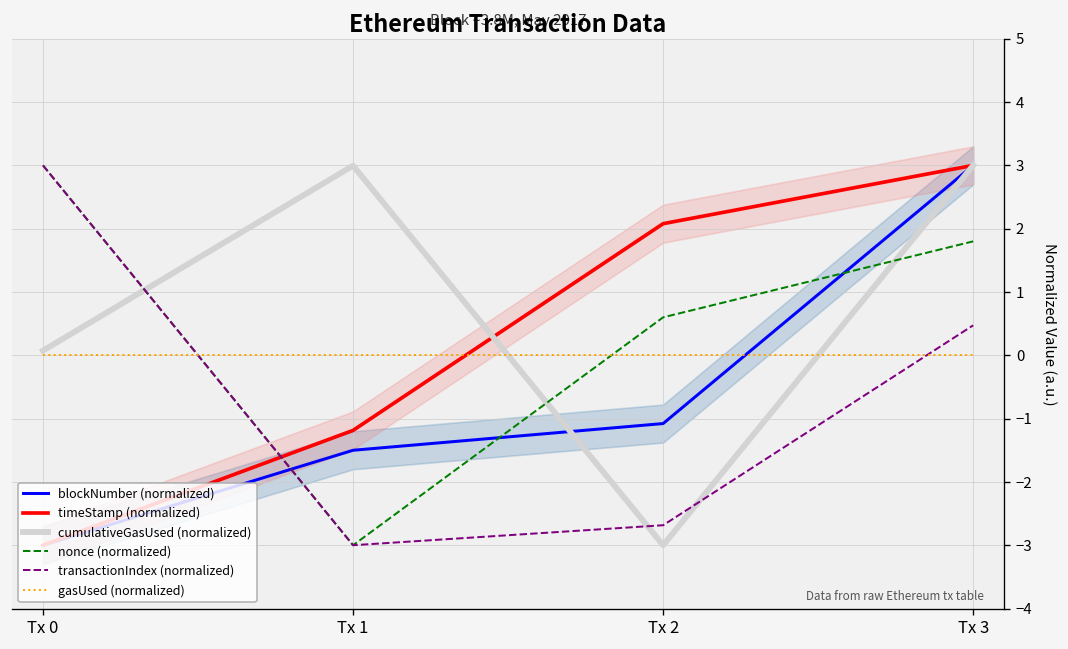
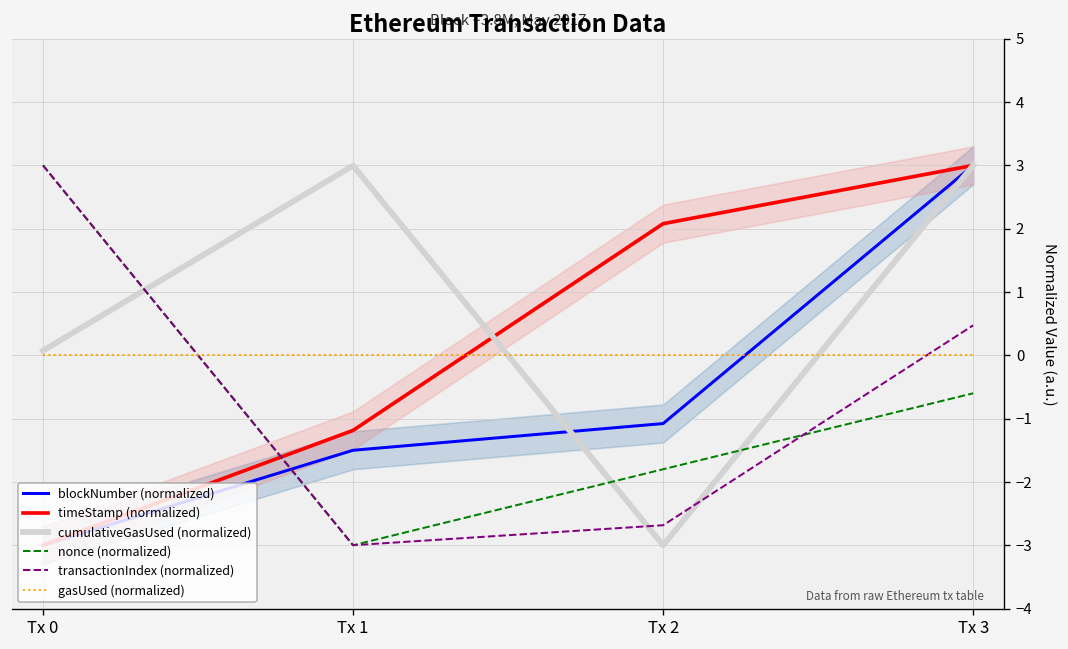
  {
    "blockNumber (normalized)": {
      "Tx 1": -1.5,
      "Tx 2": -1.1
    },
    "timeStamp (normalized)": {
      "Tx 2": 2.1
    },
    "nonce (normalized)": {
-     "Tx 2": 0.6,
-     "Tx 3": 1.8
+     "Tx 2": -1.8,
+     "Tx 3": -0.6
    },
    "transactionIndex (normalized)": {
      "Tx 2": -2.7,
      "Tx 3": 0.5
    },
    "gasUsed (normalized)": {
      "Tx 0": 0.0,
      "Tx 1": 0.0,
      "Tx 2": 0.0,
      "Tx 3": 0.0
    }
  }
